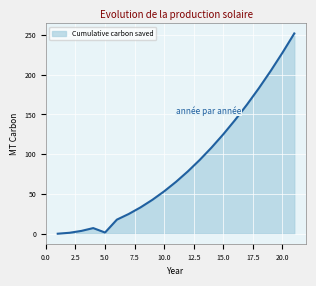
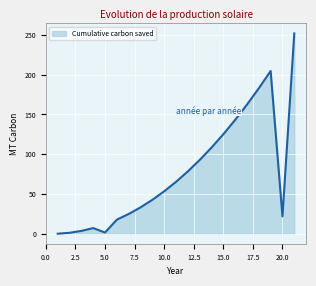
  {
    "5.0": 0,
    "10.0": 50,
    "15.0": 130,
-   "20.0": 230
+   "20.0": 20
  }
